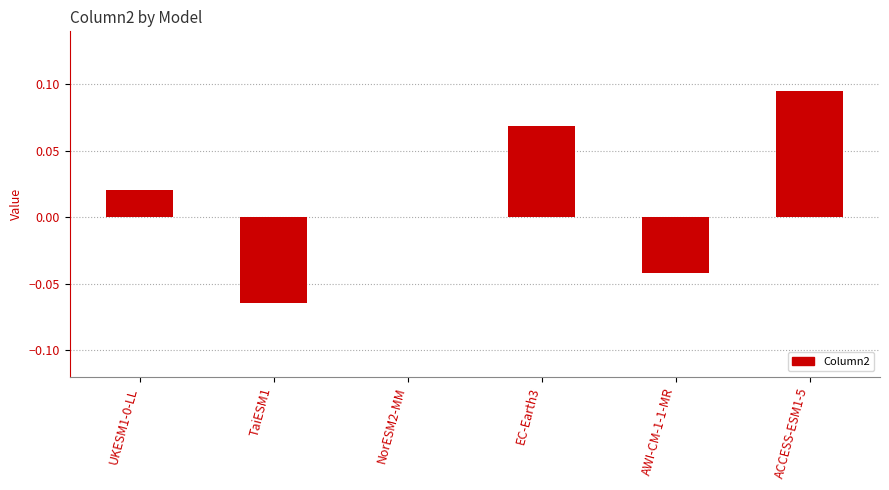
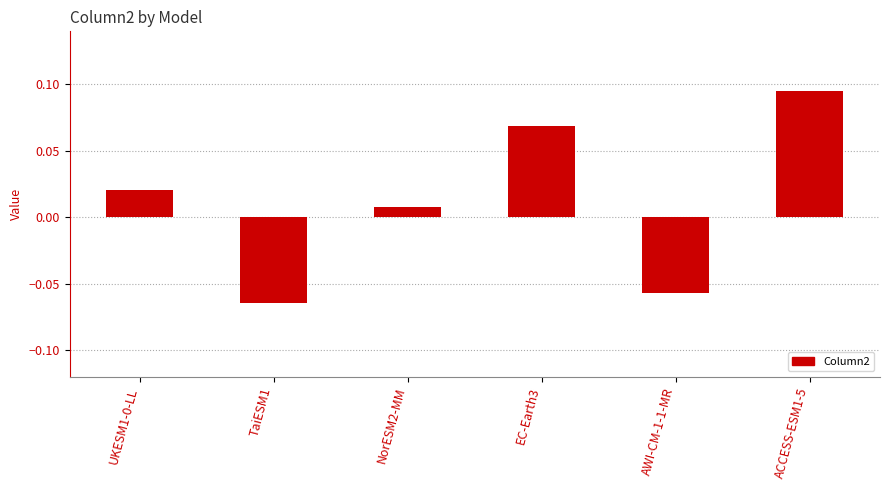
  {
    "UKESM1-0-LL": 0.021,
    "TaiESM1": -0.064,
-   "NorESM2-MM": 0.000,
+   "NorESM2-MM": 0.008,
    "EC-Earth3": 0.069,
-   "AWI-CM-1-1-MR": -0.042,
+   "AWI-CM-1-1-MR": -0.057,
    "ACCESS-ESM1-5": 0.095
  }
